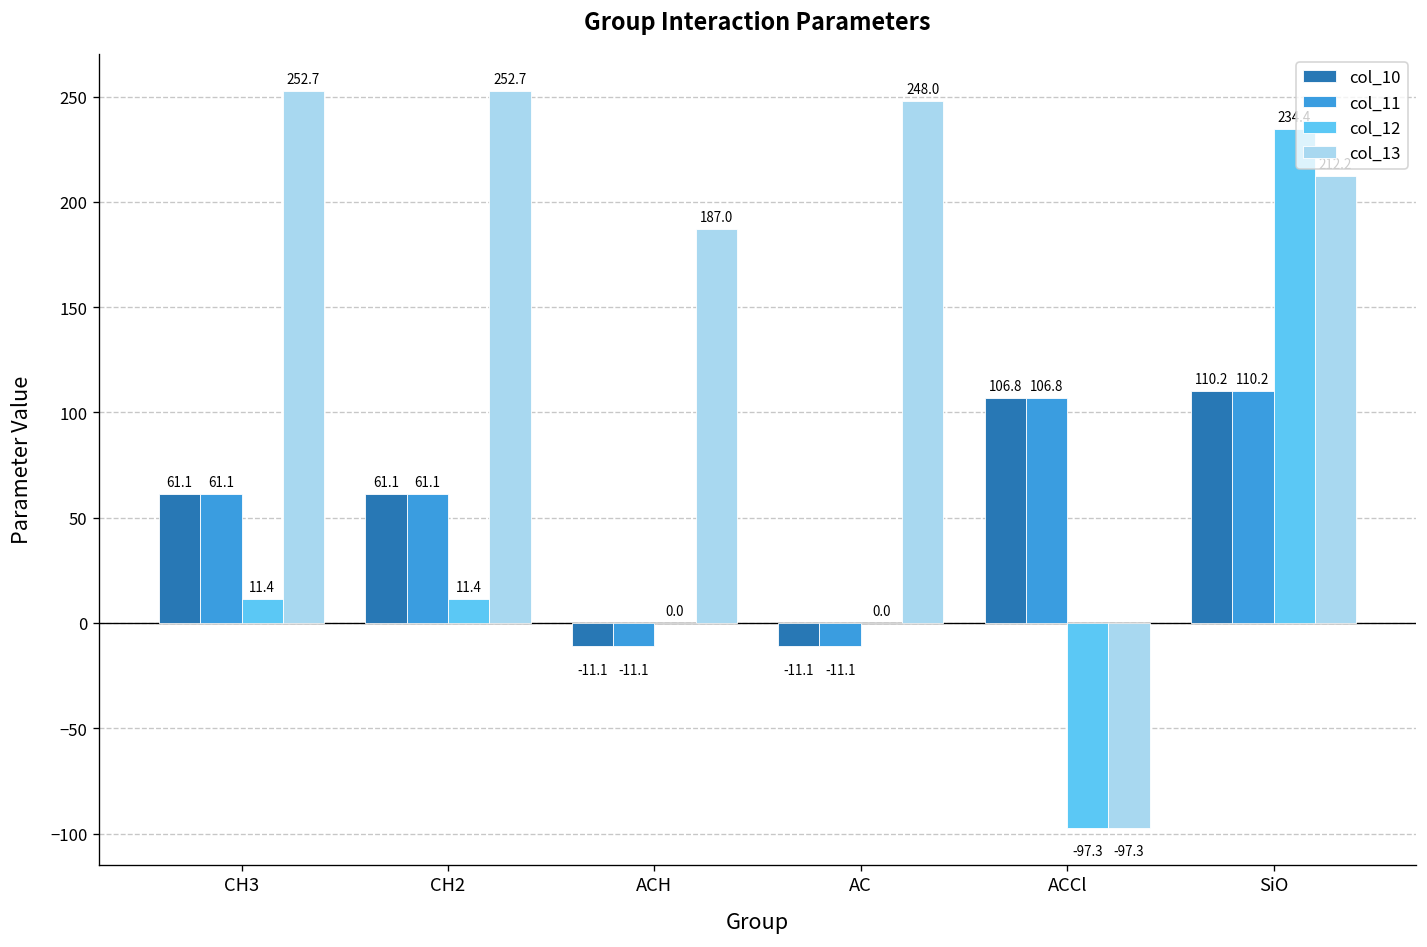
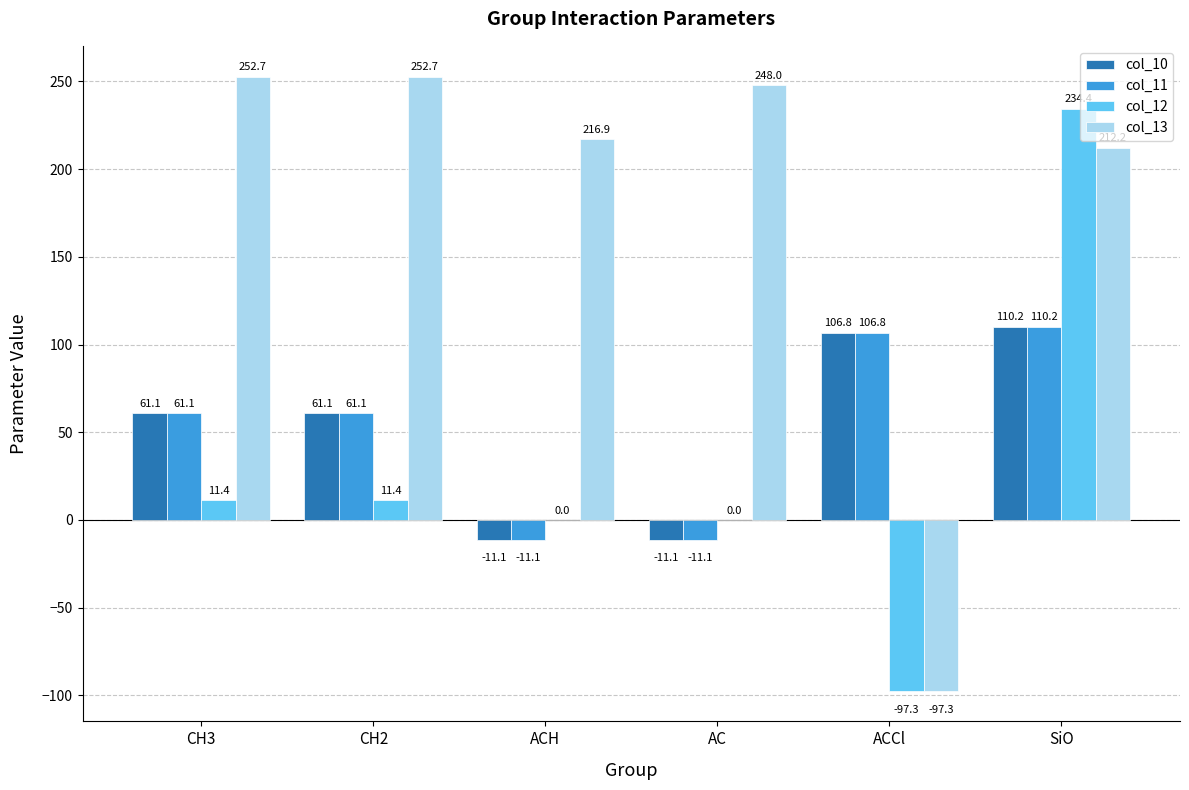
  {
    "col_13": {
      "CH3": 252.7,
      "CH2": 252.7,
-     "ACH": 187.0,
+     "ACH": 216.9,
      "AC": 248.0,
      "ACCl": -97.3
    }
  }
